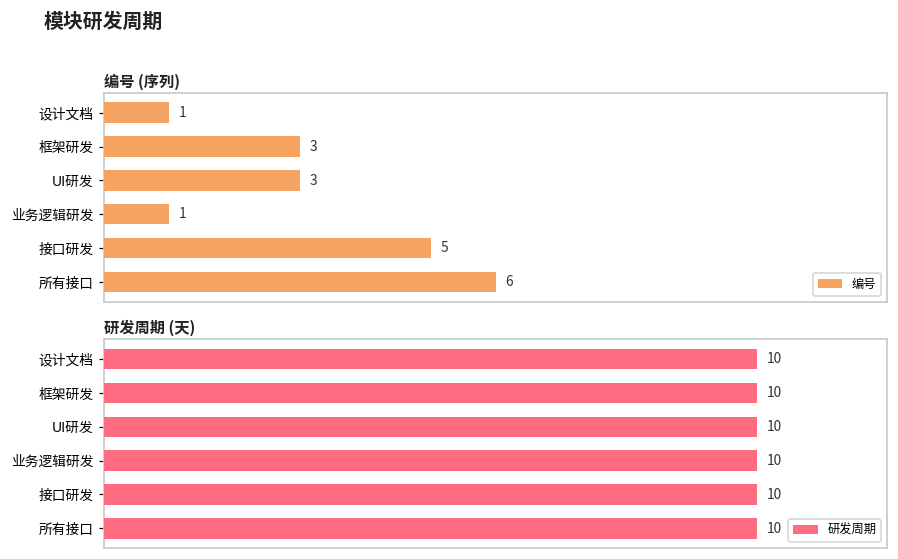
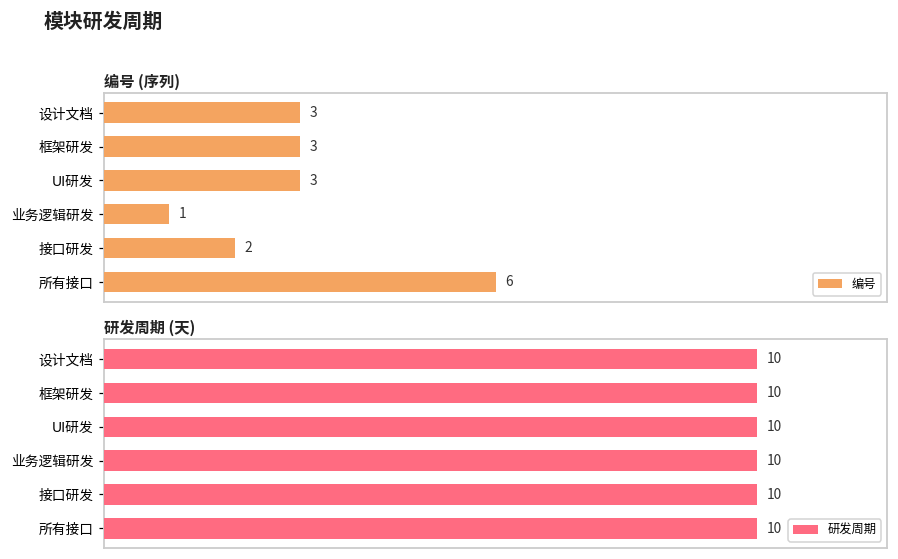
  {
    "编号 (序列)": {
-     "设计文档": 1,
+     "设计文档": 3,
      "框架研发": 3,
      "UI研发": 3,
      "业务逻辑研发": 1,
-     "接口研发": 5,
+     "接口研发": 2,
      "所有接口": 6
    },
    "研发周期 (天)": {
      "设计文档": 10,
      "框架研发": 10,
      "UI研发": 10,
      "业务逻辑研发": 10,
      "接口研发": 10,
      "所有接口": 10
    }
  }
